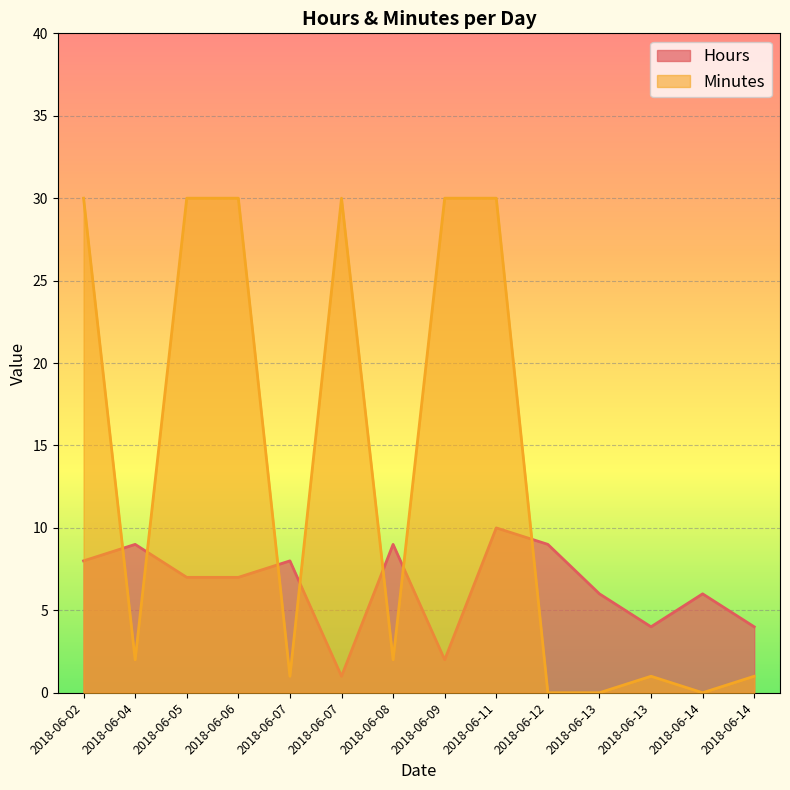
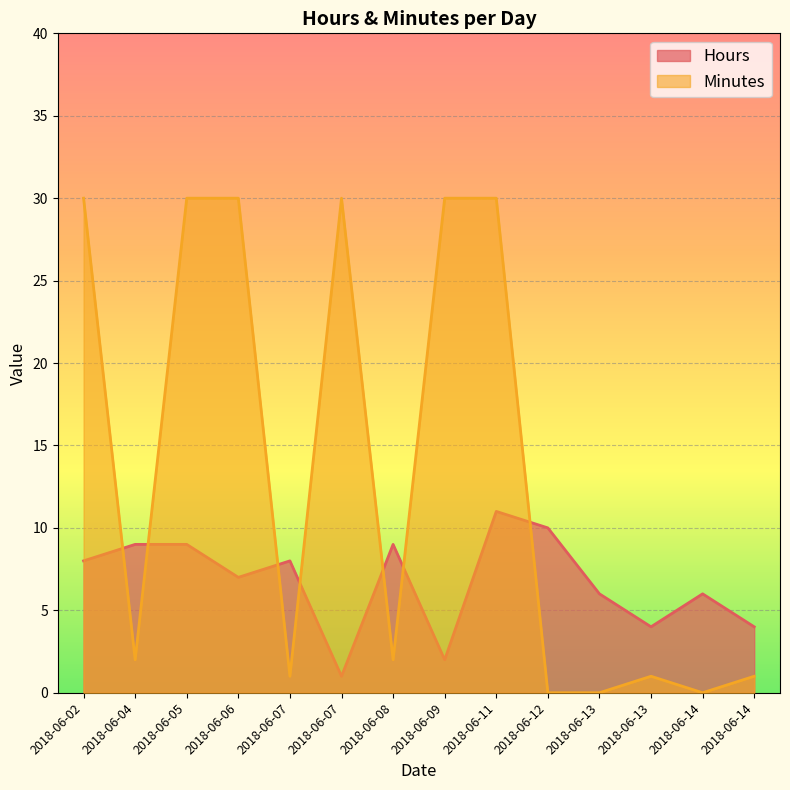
  {
    "Hours": {
      "2018-06-02": 8,
      "2018-06-04": 9,
-     "2018-06-05": 7,
+     "2018-06-05": 9,
      "2018-06-06": 7,
      "2018-06-08": 9,
      "2018-06-09": 2,
-     "2018-06-11": 10,
-     "2018-06-12": 9
+     "2018-06-11": 11,
+     "2018-06-12": 10
    },
    "Minutes": {
      "2018-06-02": 30,
      "2018-06-04": 2,
      "2018-06-05": 30,
      "2018-06-06": 30,
      "2018-06-08": 2,
      "2018-06-09": 30,
      "2018-06-11": 30,
      "2018-06-12": 0
    }
  }
